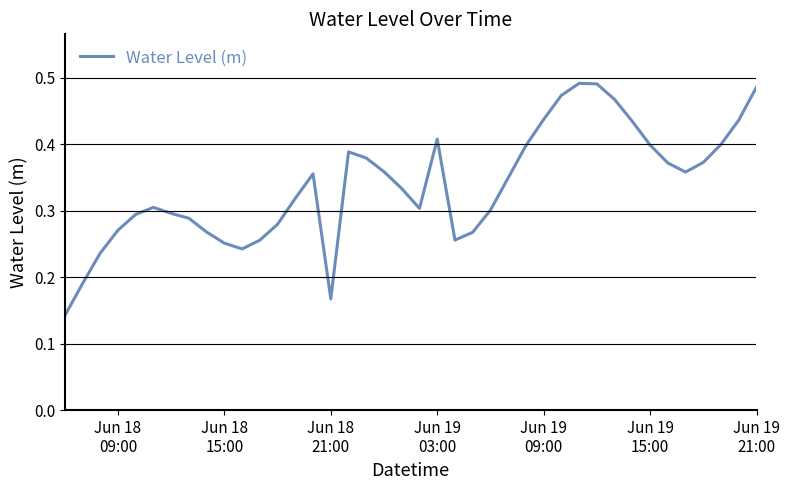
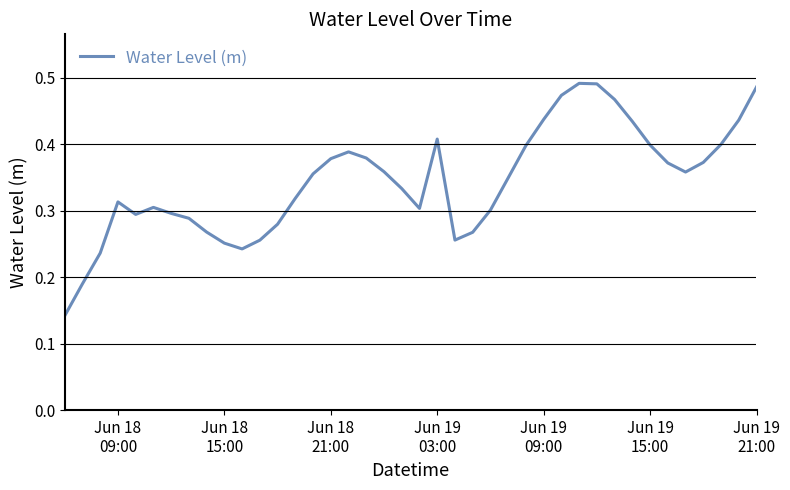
  {
-   "Jun 18 09:00": 0.27,
+   "Jun 18 09:00": 0.31,
    "Jun 18 15:00": 0.25,
-   "Jun 18 21:00": 0.17,
+   "Jun 18 21:00": 0.38,
    "Jun 19 03:00": 0.41,
    "Jun 19 09:00": 0.44,
    "Jun 19 15:00": 0.40,
    "Jun 19 21:00": 0.49
  }
